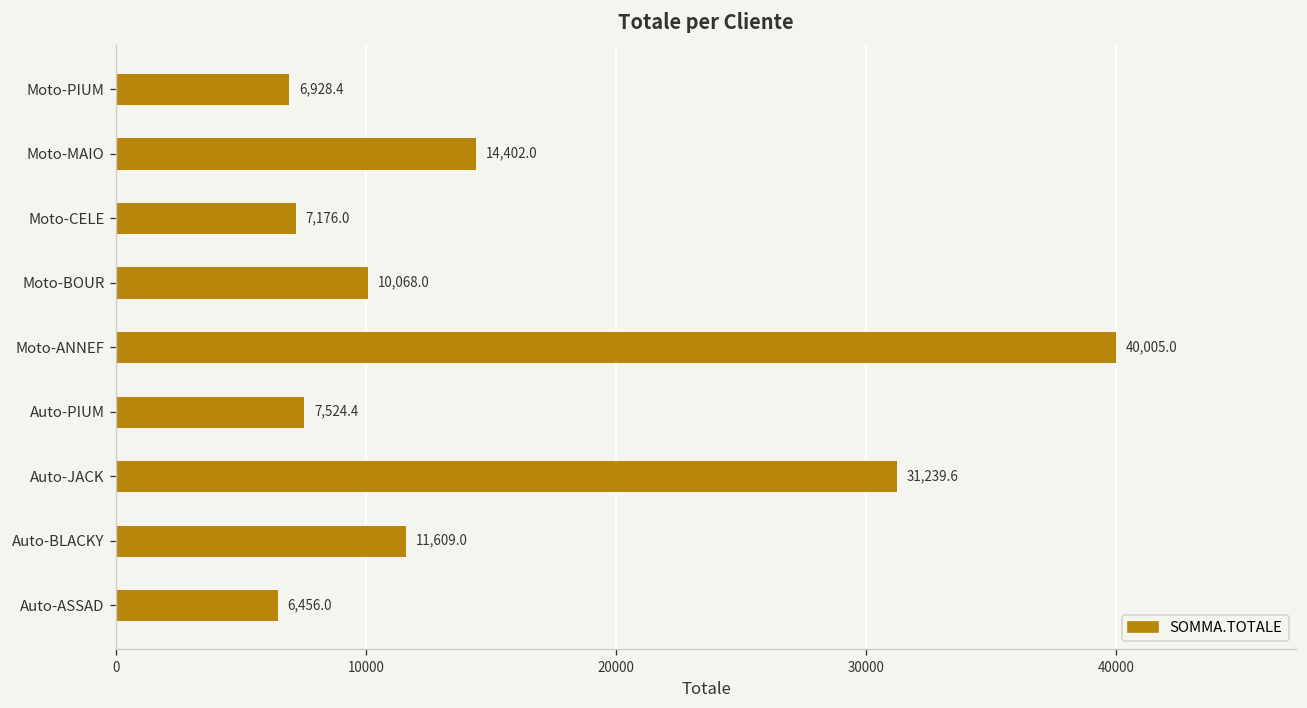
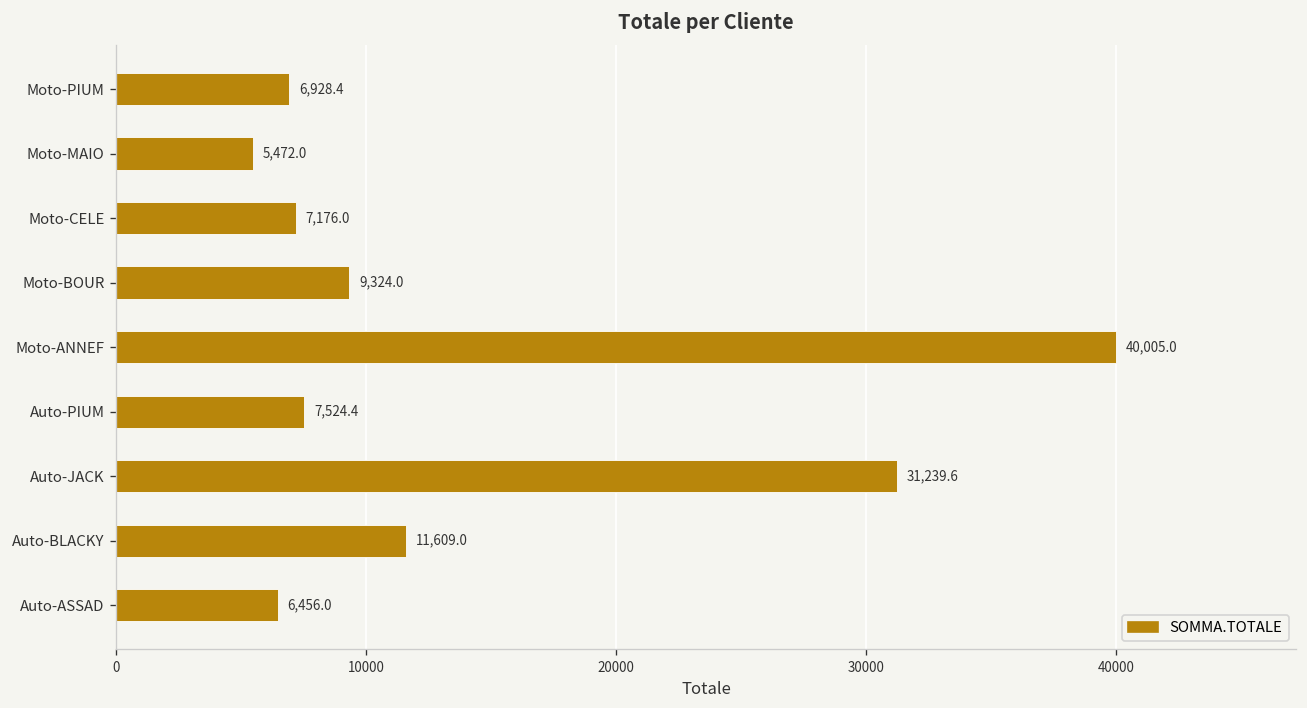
  {
    "Moto-PIUM": "6,928.4",
-   "Moto-MAIO": "14,402.0",
+   "Moto-MAIO": "5,472.0",
    "Moto-CELE": "7,176.0",
-   "Moto-BOUR": "10,068.0",
+   "Moto-BOUR": "9,324.0",
    "Moto-ANNEF": "40,005.0",
    "Auto-PIUM": "7,524.4",
    "Auto-JACK": "31,239.6",
    "Auto-BLACKY": "11,609.0",
    "Auto-ASSAD": "6,456.0"
  }
